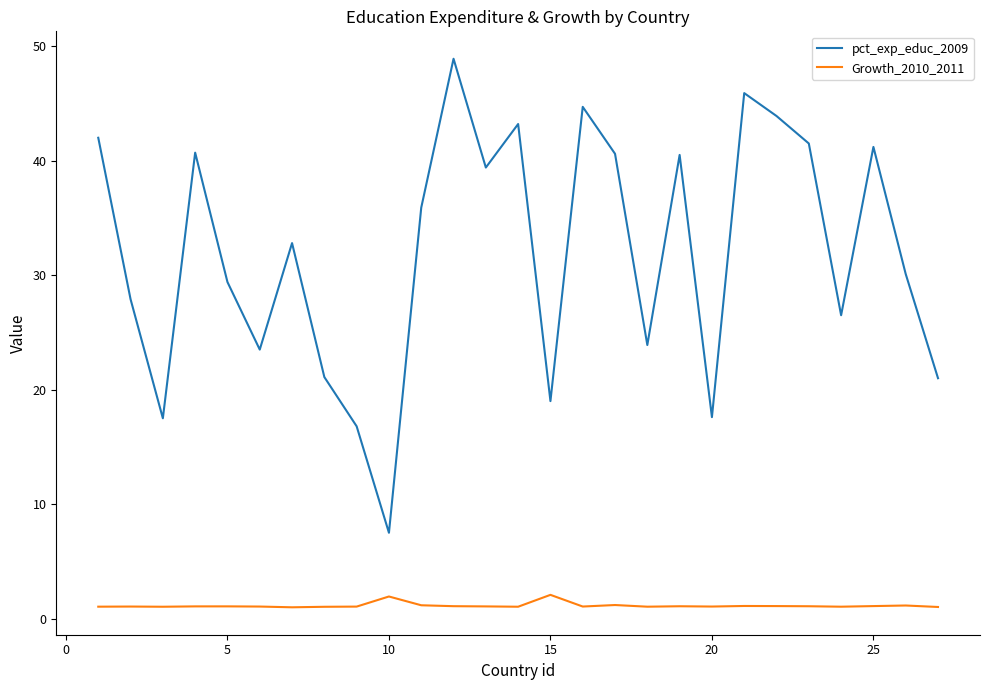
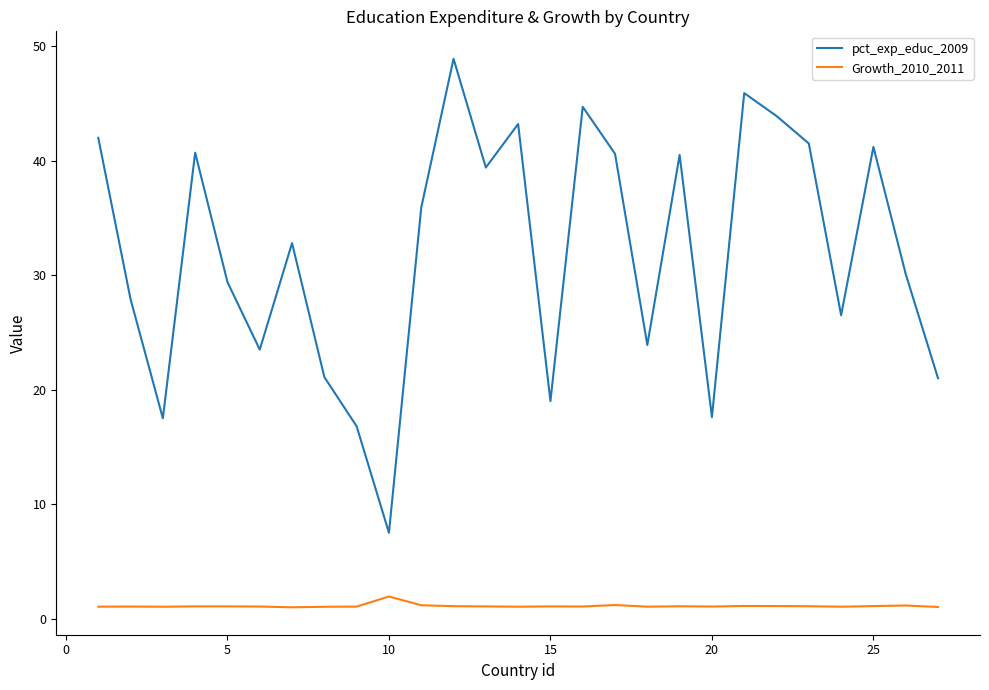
  {
    "pct_exp_educ_2009": {
      "5": 29.4,
      "10": 7.5,
      "15": 19.0,
      "20": 17.6,
      "25": 41.2
    },
    "Growth_2010_2011": {
      "5": 1.1,
      "10": 1.9,
-     "15": 2.1,
+     "15": 1.1,
      "20": 1.1,
      "25": 1.1
    }
  }
